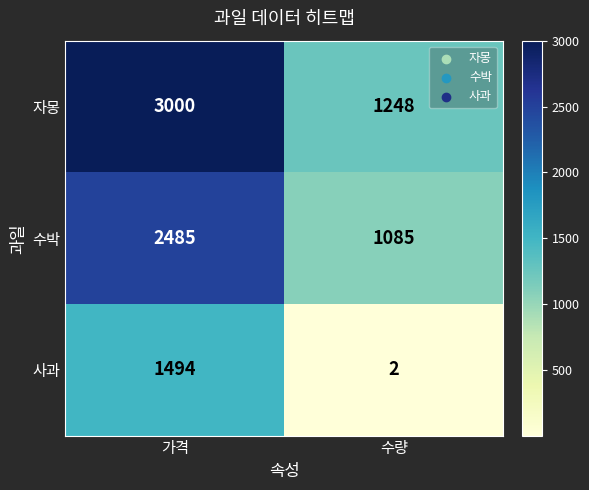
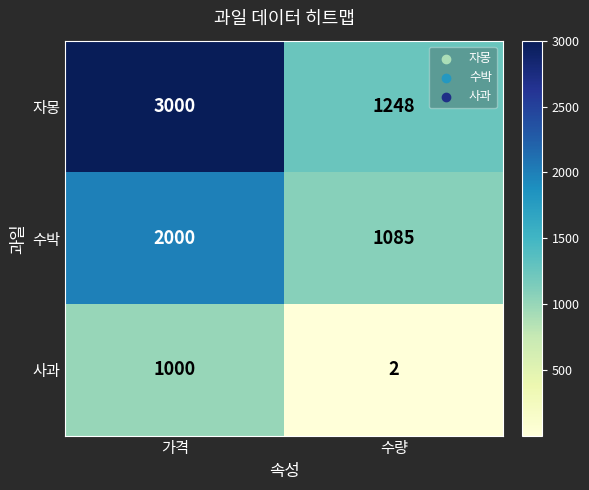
  {
    "자몽": {
      "가격": 3000,
      "수량": 1248
    },
    "수박": {
-     "가격": 2485,
+     "가격": 2000,
      "수량": 1085
    },
    "사과": {
-     "가격": 1494,
+     "가격": 1000,
      "수량": 2
    }
  }
